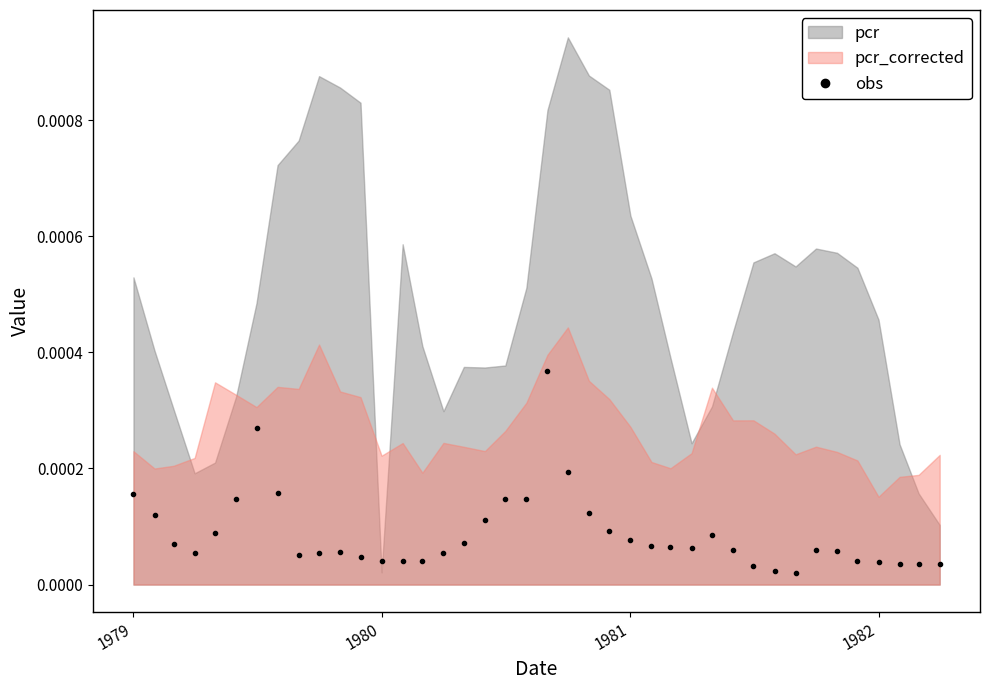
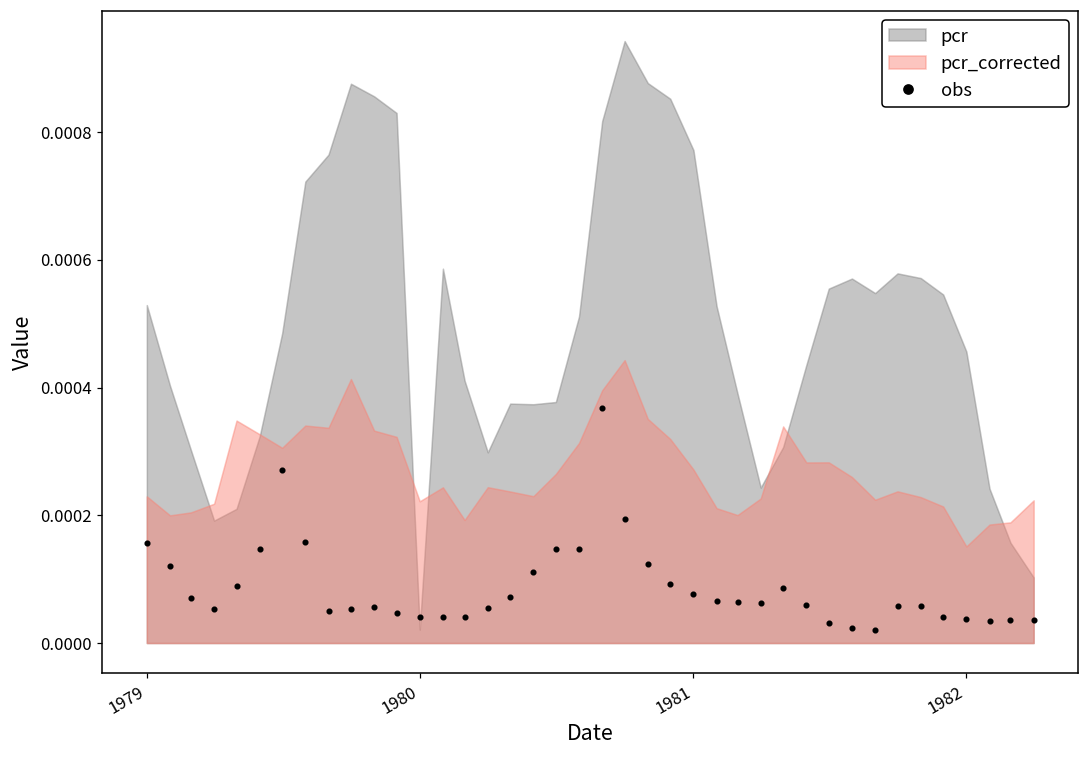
  {
    "obs": {
      "1979": 0.00016,
      "1980": 0.00004,
      "1981": 0.00008,
      "1982": 0.00004
    },
    "pcr": {
      "1979": 0.00053,
      "1980": 0.00002,
-     "1981": 0.00064,
+     "1981": 0.00077,
      "1982": 0.00046
    },
    "pcr_corrected": {
      "1979": 0.00023,
      "1980": 0.00022,
      "1981": 0.00027,
      "1982": 0.00015
    }
  }
